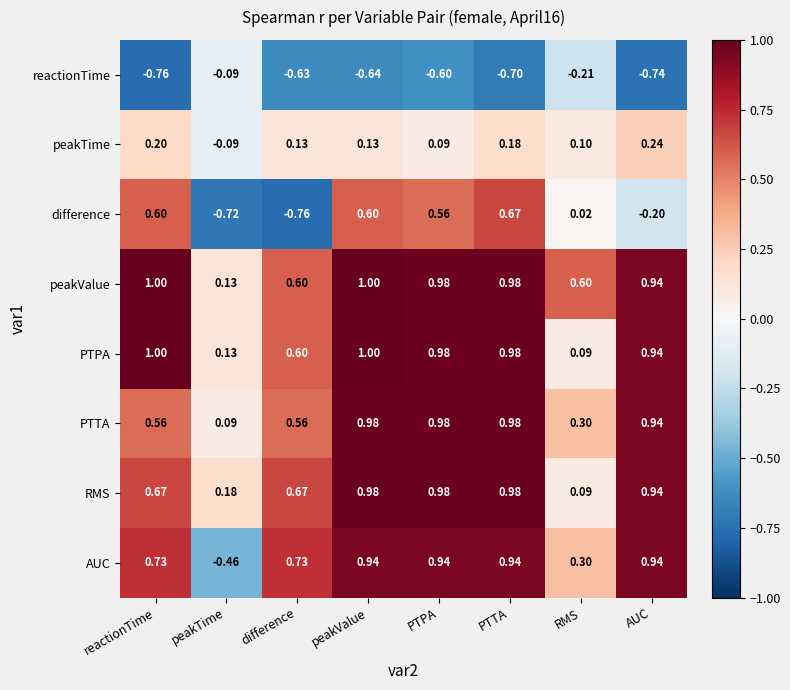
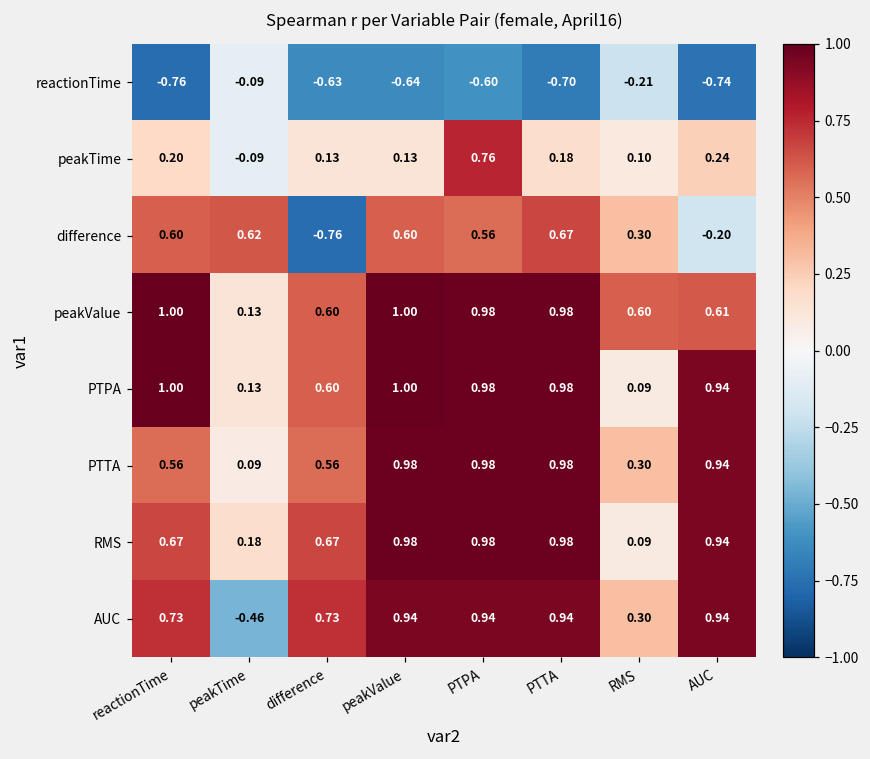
  {
    "reactionTime": {
      "reactionTime": -0.76,
      "peakTime": -0.09,
      "difference": -0.63,
      "peakValue": -0.64,
      "PTPA": -0.60,
      "PTTA": -0.70,
      "RMS": -0.21,
      "AUC": -0.74
    },
    "peakTime": {
      "reactionTime": 0.20,
      "peakTime": -0.09,
      "difference": 0.13,
      "peakValue": 0.13,
-     "PTPA": 0.09,
+     "PTPA": 0.76,
      "PTTA": 0.18,
      "RMS": 0.10,
      "AUC": 0.24
    },
    "difference": {
      "reactionTime": 0.60,
-     "peakTime": -0.72,
+     "peakTime": 0.62,
      "difference": -0.76,
      "peakValue": 0.60,
      "PTPA": 0.56,
      "PTTA": 0.67,
-     "RMS": 0.02,
+     "RMS": 0.30,
      "AUC": -0.20
    },
    "peakValue": {
      "reactionTime": 1.00,
      "peakTime": 0.13,
      "difference": 0.60,
      "peakValue": 1.00,
      "PTPA": 0.98,
      "PTTA": 0.98,
      "RMS": 0.60,
-     "AUC": 0.94
+     "AUC": 0.61
    },
    "PTPA": {
      "reactionTime": 1.00,
      "peakTime": 0.13,
      "difference": 0.60,
      "peakValue": 1.00,
      "PTPA": 0.98,
      "PTTA": 0.98,
      "RMS": 0.09,
      "AUC": 0.94
    },
    "PTTA": {
      "reactionTime": 0.56,
      "peakTime": 0.09,
      "difference": 0.56,
      "peakValue": 0.98,
      "PTPA": 0.98,
      "PTTA": 0.98,
      "RMS": 0.30,
      "AUC": 0.94
    },
    "RMS": {
      "reactionTime": 0.67,
      "peakTime": 0.18,
      "difference": 0.67,
      "peakValue": 0.98,
      "PTPA": 0.98,
      "PTTA": 0.98,
      "RMS": 0.09,
      "AUC": 0.94
    },
    "AUC": {
      "reactionTime": 0.73,
      "peakTime": -0.46,
      "difference": 0.73,
      "peakValue": 0.94,
      "PTPA": 0.94,
      "PTTA": 0.94,
      "RMS": 0.30,
      "AUC": 0.94
    }
  }
